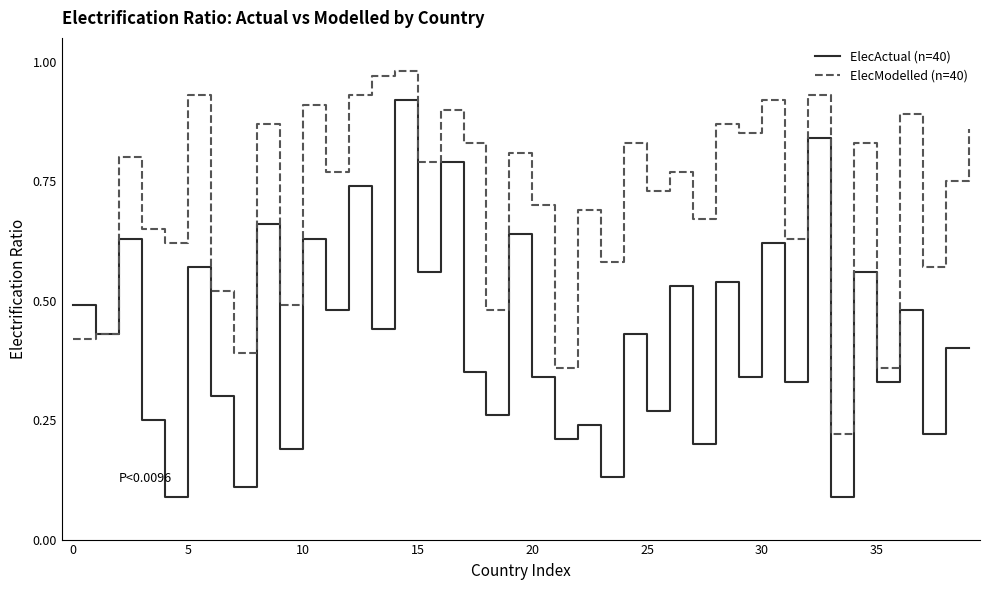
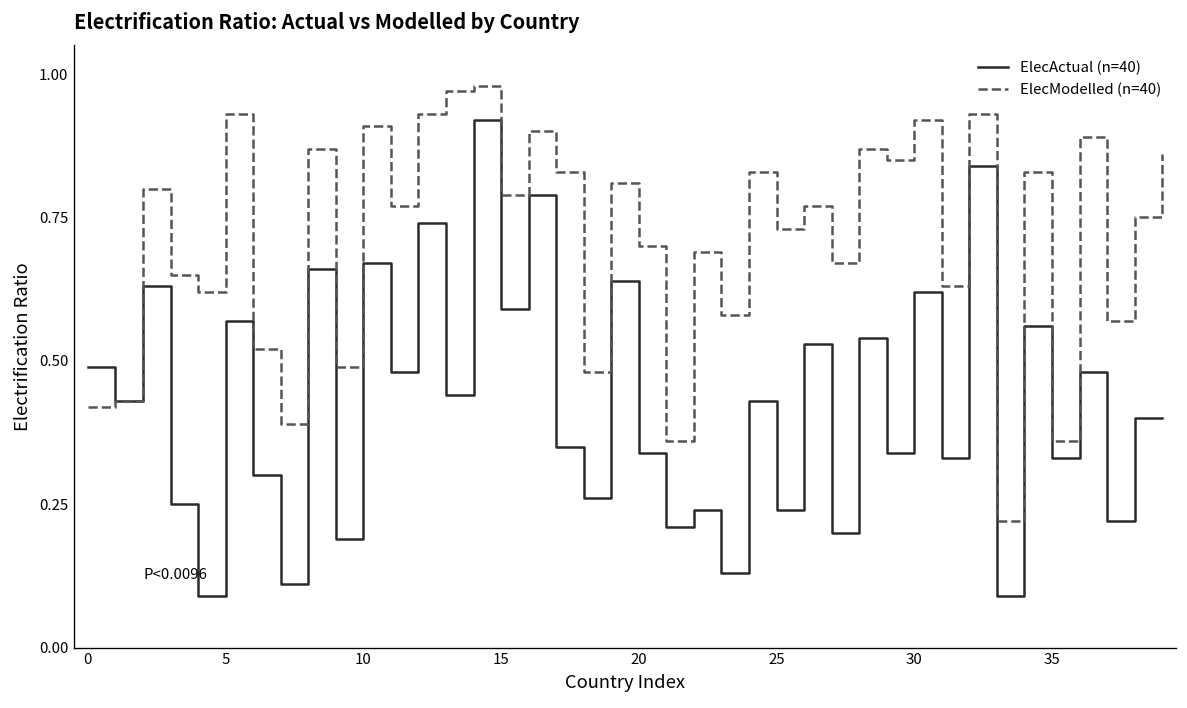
  {
    "ElecActual (n=40)": {
      "0": 0.49,
      "5": 0.57,
-     "10": 0.63,
-     "15": 0.56,
+     "10": 0.67,
+     "15": 0.59,
      "20": 0.34,
-     "25": 0.27,
+     "25": 0.24,
      "30": 0.62,
      "35": 0.33
    },
    "ElecModelled (n=40)": {
      "0": 0.42,
      "5": 0.93,
      "10": 0.91,
      "15": 0.79,
      "20": 0.70,
      "25": 0.73,
      "30": 0.92,
      "35": 0.36
    }
  }
